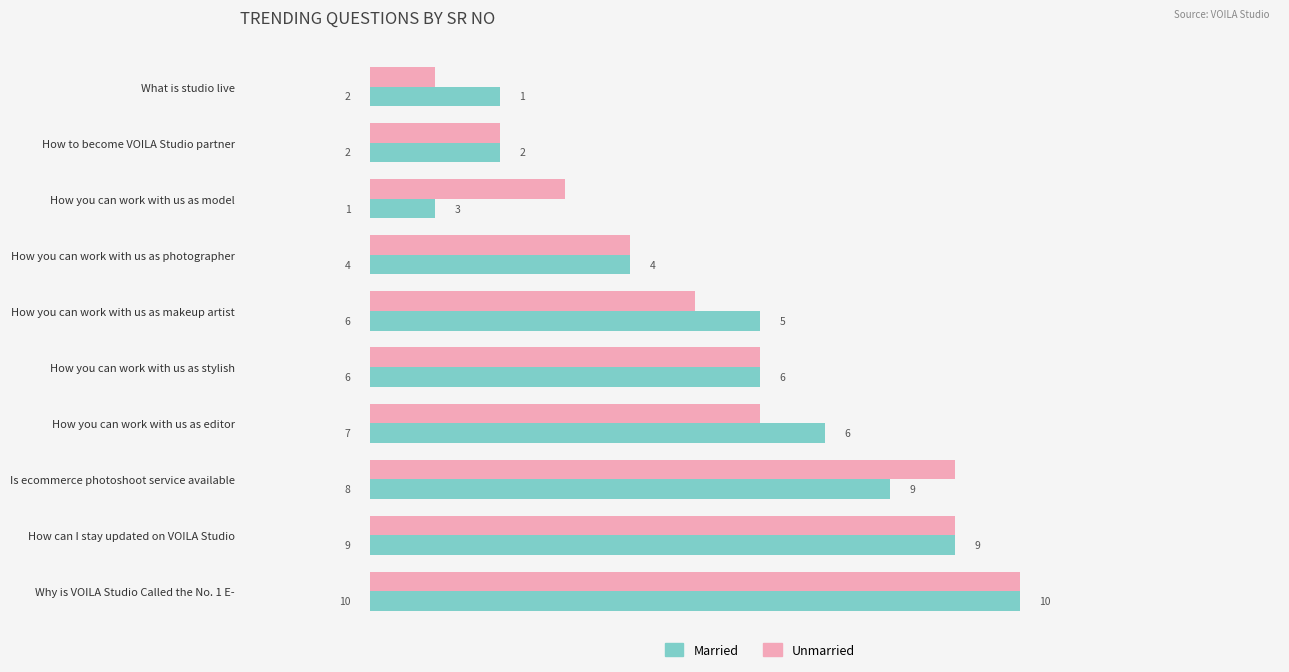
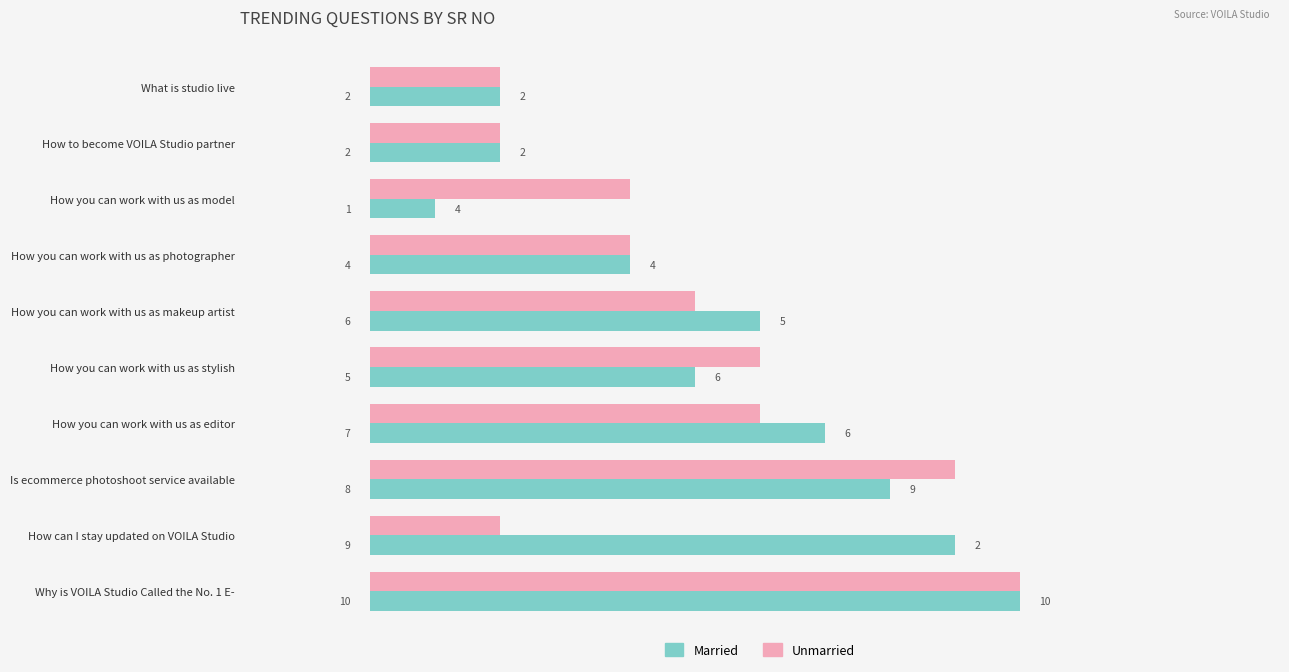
  {
    "Married": {
      "What is studio live": 2,
      "How to become VOILA Studio partner": 2,
      "How you can work with us as photographer": 4,
-     "How you can work with us as stylish": 6,
+     "How you can work with us as stylish": 5,
      "Why is VOILA Studio Called the No. 1 E-": 10
    },
    "Unmarried": {
-     "What is studio live": 1,
-     "How you can work with us as model": 3,
-     "How can I stay updated on VOILA Studio": 9
+     "What is studio live": 2,
+     "How you can work with us as model": 4,
+     "How can I stay updated on VOILA Studio": 2
    }
  }
